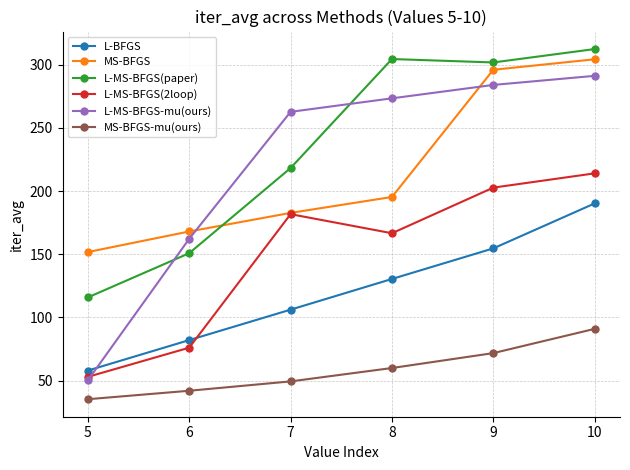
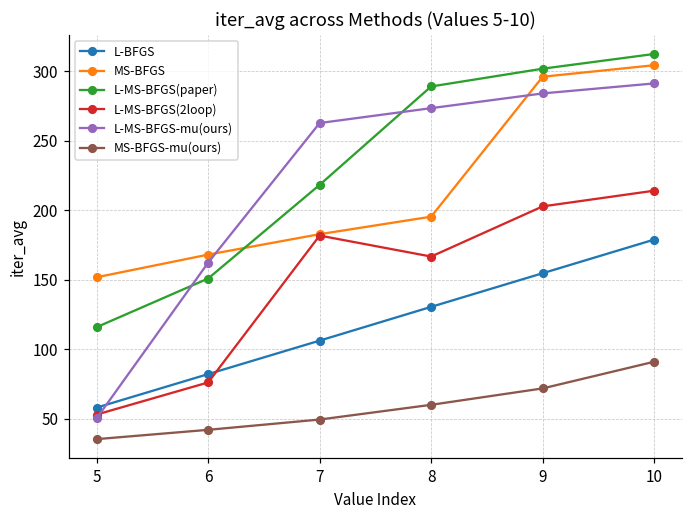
  {
    "L-BFGS": {
      "5": 58,
      "6": 82,
      "7": 106,
      "8": 130,
      "9": 155,
-     "10": 190
+     "10": 179
    },
    "MS-BFGS": {
      "5": 152,
      "6": 168,
      "8": 195,
      "9": 296,
      "10": 304
    },
    "L-MS-BFGS(paper)": {
      "5": 116,
      "6": 151,
      "7": 218,
-     "8": 305,
+     "8": 289,
      "9": 302,
      "10": 312
    },
    "L-MS-BFGS(2loop)": {
      "5": 53,
      "6": 76,
      "8": 167,
      "9": 203,
      "10": 214
    },
    "L-MS-BFGS-mu(ours)": {
      "5": 50,
      "6": 162,
      "7": 263,
      "8": 273,
      "9": 284,
      "10": 291
    },
    "MS-BFGS-mu(ours)": {
      "5": 35,
      "6": 42,
      "7": 49,
      "8": 60,
      "9": 72,
      "10": 91
    }
  }
